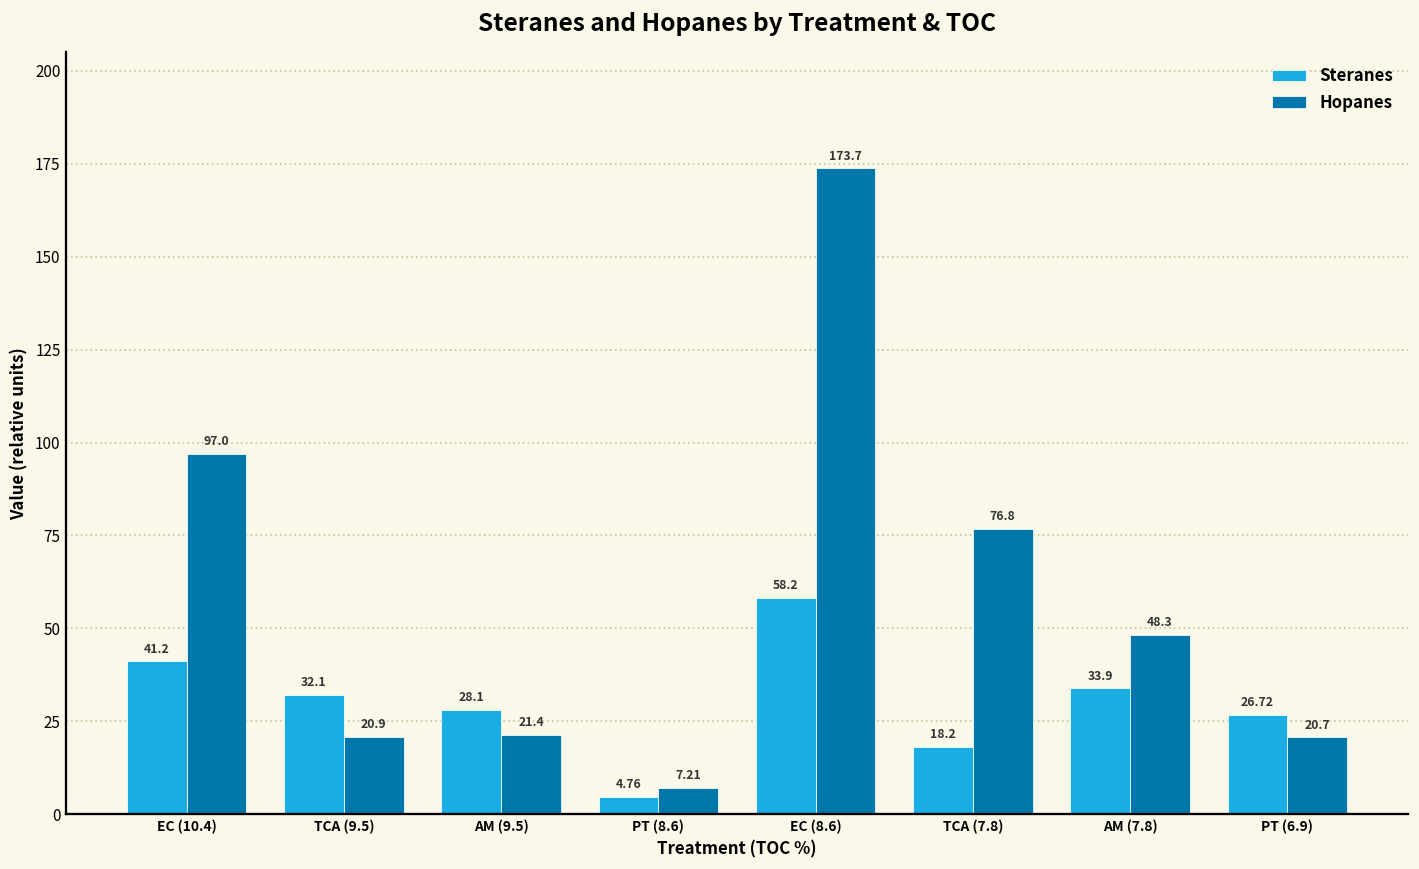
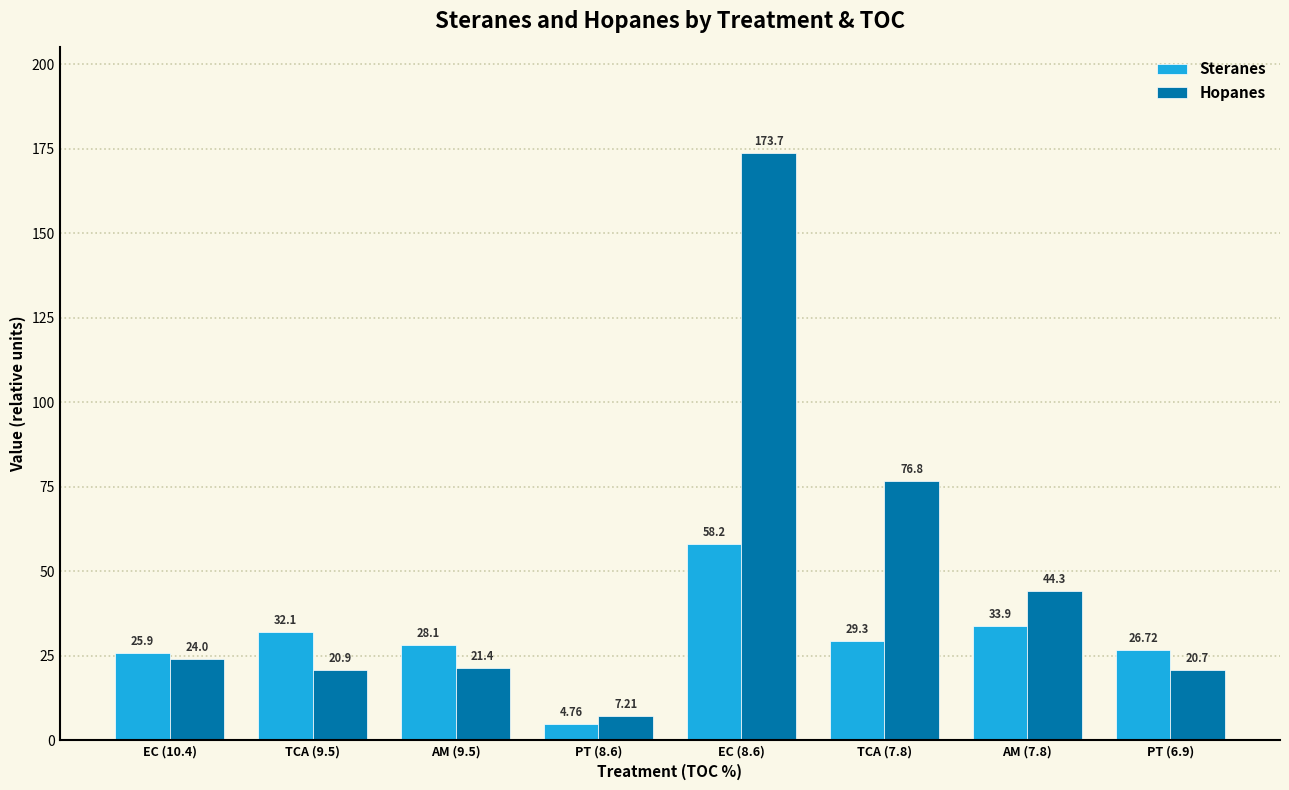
  {
    "Steranes": {
-     "EC (10.4)": 41.2,
+     "EC (10.4)": 25.9,
      "TCA (9.5)": 32.1,
      "AM (9.5)": 28.1,
      "PT (8.6)": 4.76,
      "EC (8.6)": 58.2,
-     "TCA (7.8)": 18.2,
+     "TCA (7.8)": 29.3,
      "AM (7.8)": 33.9,
      "PT (6.9)": 26.72
    },
    "Hopanes": {
-     "EC (10.4)": 97.0,
+     "EC (10.4)": 24.0,
      "TCA (9.5)": 20.9,
      "AM (9.5)": 21.4,
      "PT (8.6)": 7.21,
      "EC (8.6)": 173.7,
      "TCA (7.8)": 76.8,
-     "AM (7.8)": 48.3,
+     "AM (7.8)": 44.3,
      "PT (6.9)": 20.7
    }
  }
